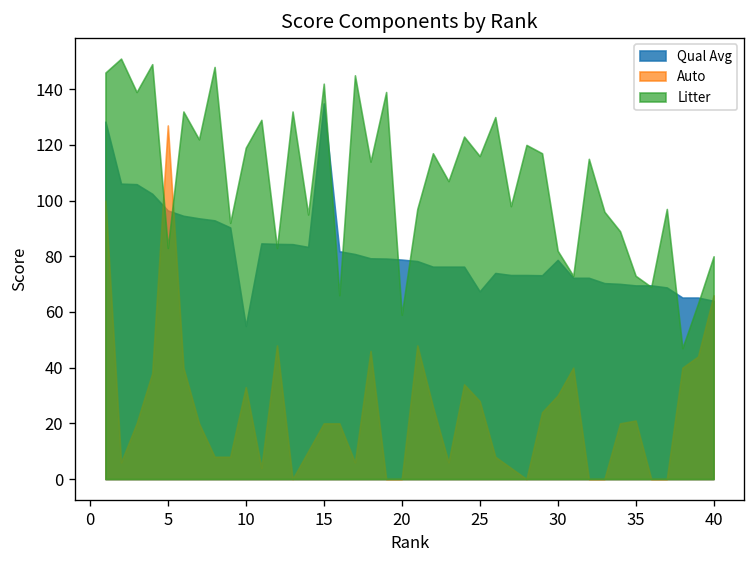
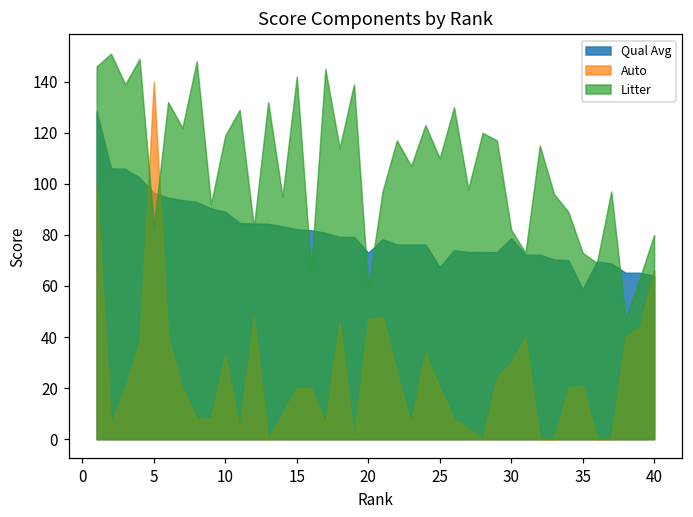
  {
    "Qual Avg": {
      "5": 96,
-     "10": 55,
-     "15": 135,
-     "20": 79,
+     "10": 89,
+     "15": 82,
+     "20": 73,
      "25": 67,
      "30": 79,
-     "35": 70,
+     "35": 59,
      "40": 64
    },
    "Auto": {
-     "5": 127,
+     "5": 140,
      "10": 33,
      "15": 20,
-     "20": 0,
-     "25": 28,
+     "20": 47,
+     "25": 20,
      "30": 30,
      "35": 21,
      "40": 66
    },
    "Litter": {
      "5": 83,
      "10": 119,
      "15": 142,
      "20": 59,
-     "25": 116,
+     "25": 110,
      "30": 82,
      "35": 73,
      "40": 80
    }
  }
